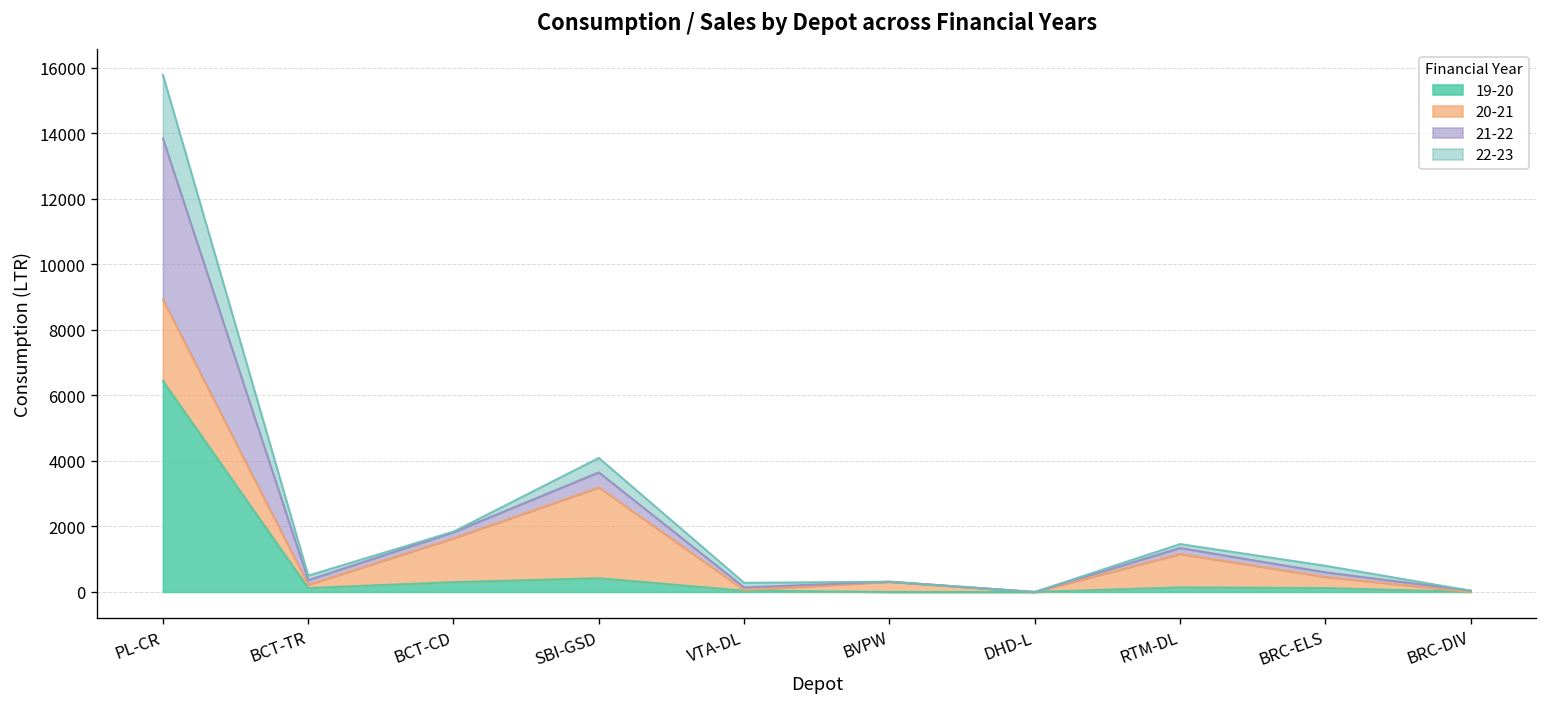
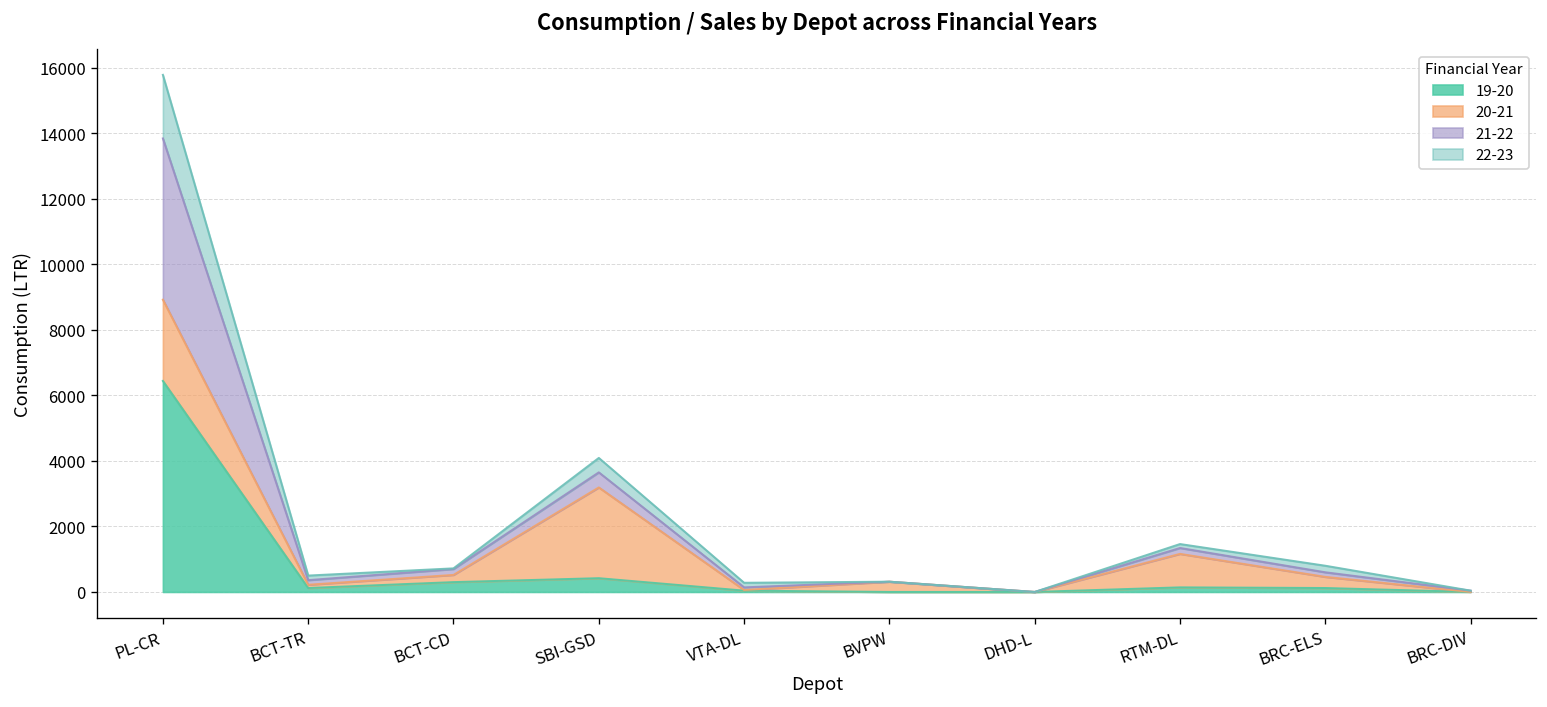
  {
    "20-21": {
      "PL-CR": 2500,
      "BCT-TR": 100,
-     "BCT-CD": 1300,
+     "BCT-CD": 200,
      "SBI-GSD": 2800,
      "RTM-DL": 1000,
      "BRC-ELS": 300
    }
  }
